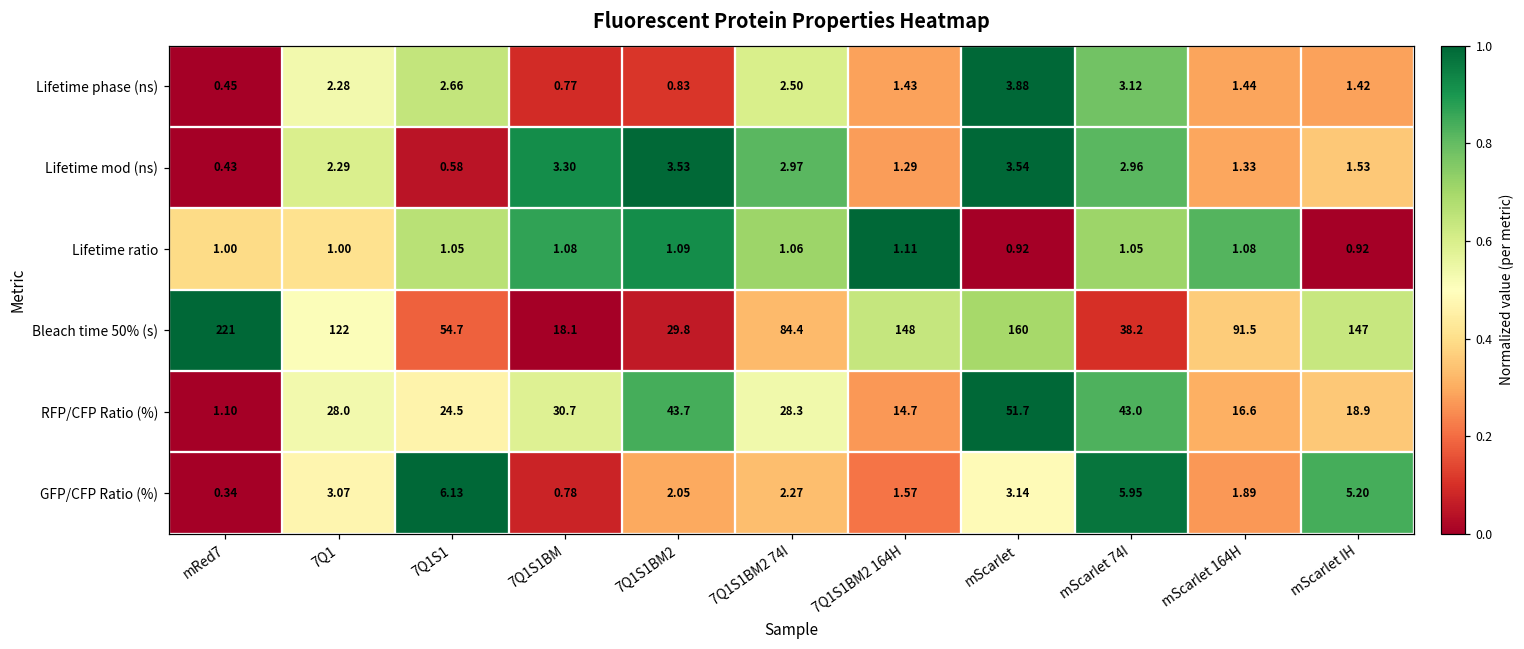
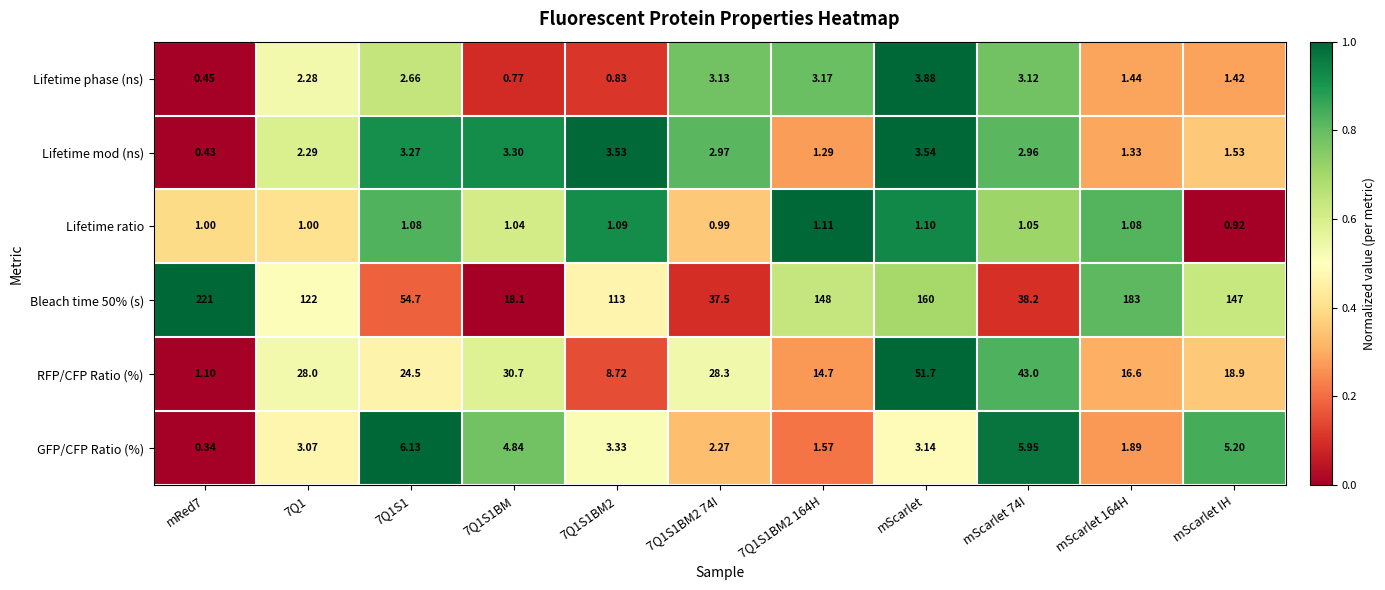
  {
    "Lifetime phase (ns)": {
      "mRed7": 0.45,
      "7Q1": 2.28,
      "7Q1S1": 2.66,
      "7Q1S1BM": 0.77,
      "7Q1S1BM2": 0.83,
-     "7Q1S1BM2 74I": 2.50,
-     "7Q1S1BM2 164H": 1.43,
+     "7Q1S1BM2 74I": 3.13,
+     "7Q1S1BM2 164H": 3.17,
      "mScarlet": 3.88,
      "mScarlet 74I": 3.12,
      "mScarlet 164H": 1.44,
      "mScarlet IH": 1.42
    },
    "Lifetime mod (ns)": {
      "mRed7": 0.43,
      "7Q1": 2.29,
-     "7Q1S1": 0.58,
+     "7Q1S1": 3.27,
      "7Q1S1BM": 3.30,
      "7Q1S1BM2": 3.53,
      "7Q1S1BM2 74I": 2.97,
      "7Q1S1BM2 164H": 1.29,
      "mScarlet": 3.54,
      "mScarlet 74I": 2.96,
      "mScarlet 164H": 1.33,
      "mScarlet IH": 1.53
    },
    "Lifetime ratio": {
      "mRed7": 1.00,
      "7Q1": 1.00,
-     "7Q1S1": 1.05,
-     "7Q1S1BM": 1.08,
+     "7Q1S1": 1.08,
+     "7Q1S1BM": 1.04,
      "7Q1S1BM2": 1.09,
-     "7Q1S1BM2 74I": 1.06,
+     "7Q1S1BM2 74I": 0.99,
      "7Q1S1BM2 164H": 1.11,
-     "mScarlet": 0.92,
+     "mScarlet": 1.10,
      "mScarlet 74I": 1.05,
      "mScarlet 164H": 1.08,
      "mScarlet IH": 0.92
    },
    "Bleach time 50% (s)": {
      "mRed7": 221,
      "7Q1": 122,
      "7Q1S1": 54.7,
      "7Q1S1BM": 18.1,
-     "7Q1S1BM2": 29.8,
-     "7Q1S1BM2 74I": 84.4,
+     "7Q1S1BM2": 113,
+     "7Q1S1BM2 74I": 37.5,
      "7Q1S1BM2 164H": 148,
      "mScarlet": 160,
      "mScarlet 74I": 38.2,
-     "mScarlet 164H": 91.5,
+     "mScarlet 164H": 183,
      "mScarlet IH": 147
    },
    "RFP/CFP Ratio (%)": {
      "mRed7": 1.10,
      "7Q1": 28.0,
      "7Q1S1": 24.5,
      "7Q1S1BM": 30.7,
-     "7Q1S1BM2": 43.7,
+     "7Q1S1BM2": 8.72,
      "7Q1S1BM2 74I": 28.3,
      "7Q1S1BM2 164H": 14.7,
      "mScarlet": 51.7,
      "mScarlet 74I": 43.0,
      "mScarlet 164H": 16.6,
      "mScarlet IH": 18.9
    },
    "GFP/CFP Ratio (%)": {
      "mRed7": 0.34,
      "7Q1": 3.07,
      "7Q1S1": 6.13,
-     "7Q1S1BM": 0.78,
-     "7Q1S1BM2": 2.05,
+     "7Q1S1BM": 4.84,
+     "7Q1S1BM2": 3.33,
      "7Q1S1BM2 74I": 2.27,
      "7Q1S1BM2 164H": 1.57,
      "mScarlet": 3.14,
      "mScarlet 74I": 5.95,
      "mScarlet 164H": 1.89,
      "mScarlet IH": 5.20
    }
  }
